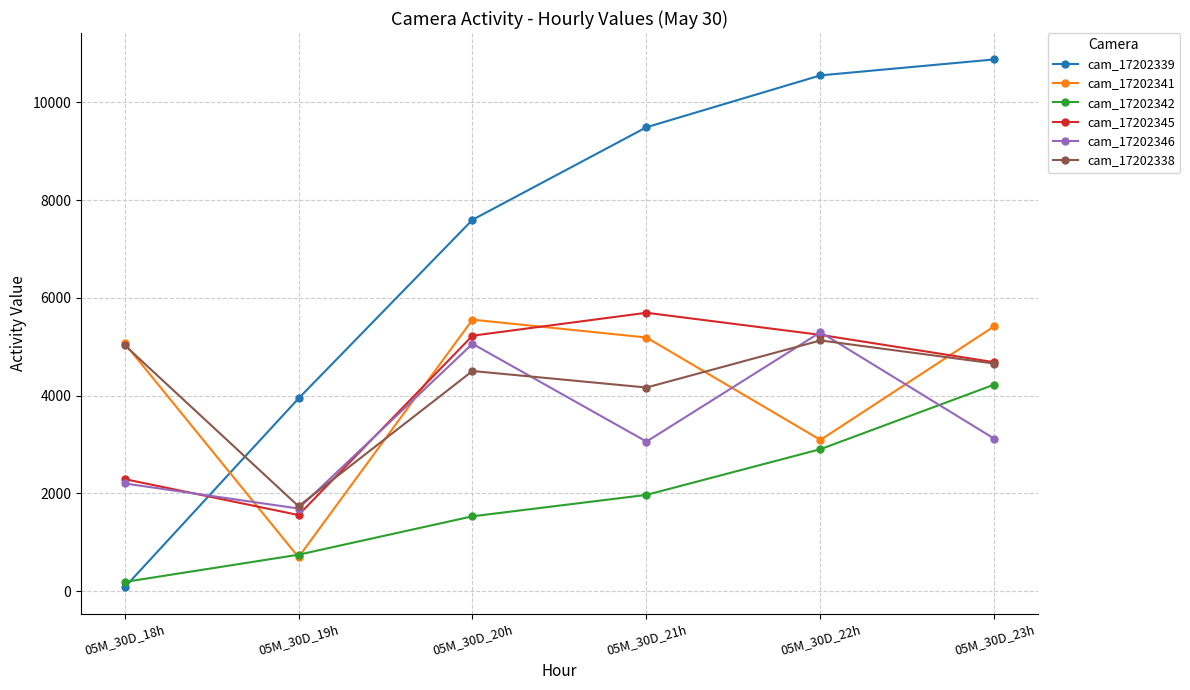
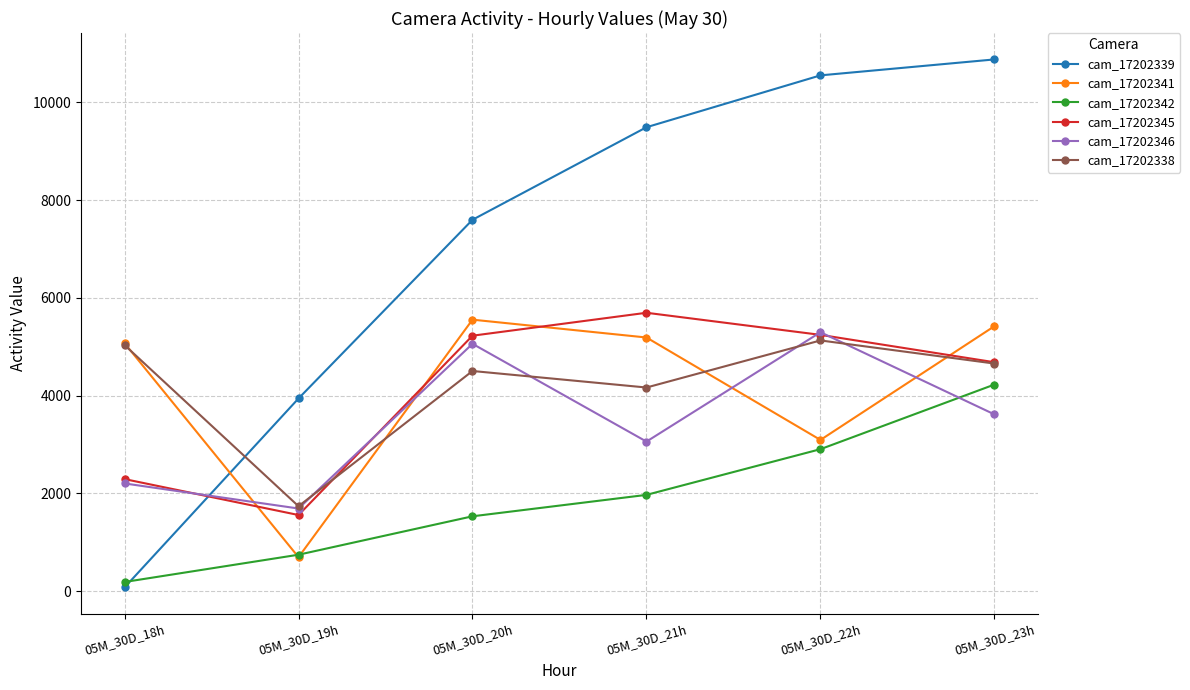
  {
    "cam_17202339": {
      "05M_30D_18h": 100,
      "05M_30D_19h": 3900,
      "05M_30D_20h": 7600,
      "05M_30D_21h": 9500,
      "05M_30D_22h": 10600,
      "05M_30D_23h": 10900
    },
    "cam_17202341": {
      "05M_30D_20h": 5600,
      "05M_30D_21h": 5200,
      "05M_30D_22h": 3100,
      "05M_30D_23h": 5400
    },
    "cam_17202342": {
      "05M_30D_18h": 200,
      "05M_30D_20h": 1500,
      "05M_30D_21h": 2000,
      "05M_30D_22h": 2900,
      "05M_30D_23h": 4200
    },
    "cam_17202345": {
      "05M_30D_18h": 2300,
      "05M_30D_19h": 1600,
      "05M_30D_20h": 5200,
      "05M_30D_21h": 5700,
      "05M_30D_22h": 5200
    },
    "cam_17202346": {
      "05M_30D_18h": 2200,
      "05M_30D_20h": 5100,
      "05M_30D_21h": 3100,
      "05M_30D_22h": 5300,
-     "05M_30D_23h": 3100
+     "05M_30D_23h": 3600
    },
    "cam_17202338": {
      "05M_30D_20h": 4500,
      "05M_30D_21h": 4200,
      "05M_30D_22h": 5100
    }
  }
